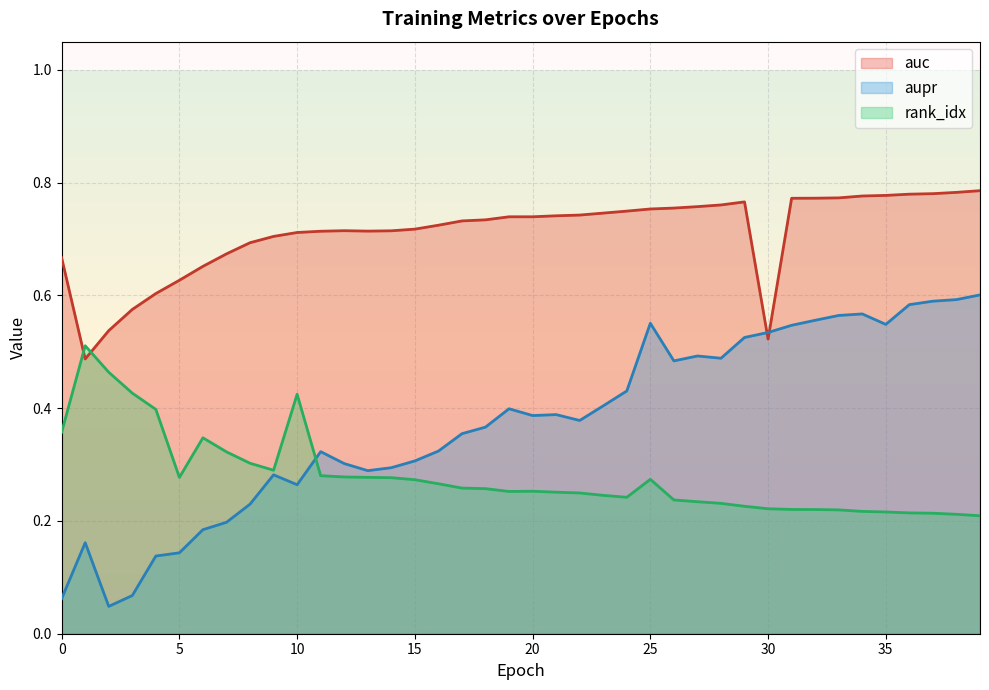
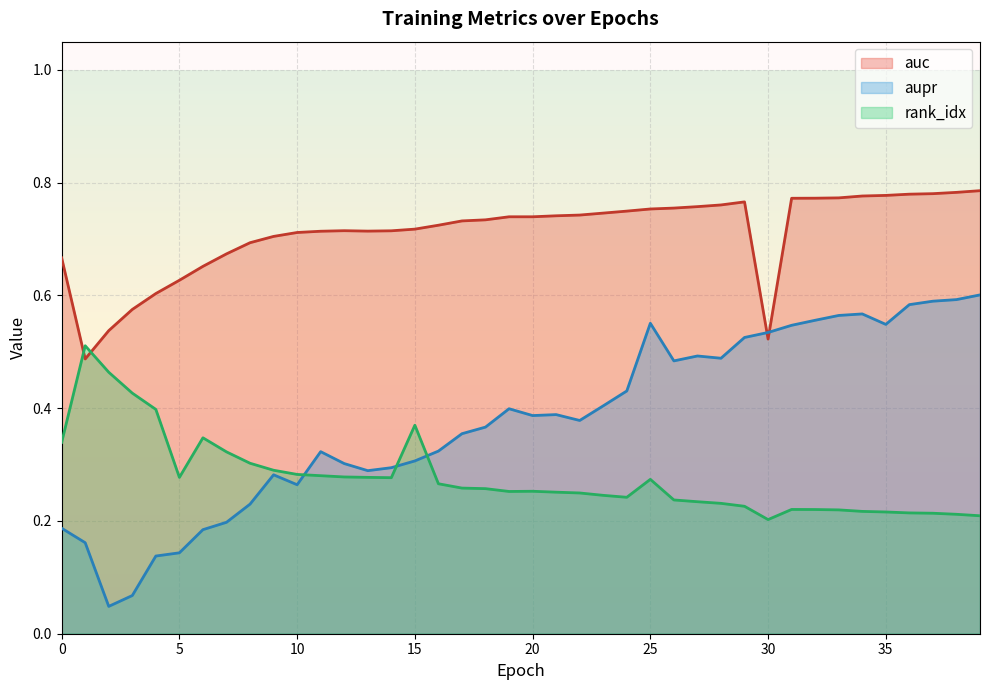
  {
    "auc": {
      "0": 0.67,
      "5": 0.63,
      "10": 0.71,
      "15": 0.72,
      "20": 0.74,
      "25": 0.75,
      "30": 0.52,
      "35": 0.78
    },
    "aupr": {
-     "0": 0.06,
+     "0": 0.19,
      "5": 0.14,
      "10": 0.26,
      "15": 0.31,
      "20": 0.39,
      "25": 0.55,
      "30": 0.53,
      "35": 0.55
    },
    "rank_idx": {
-     "0": 0.36,
+     "0": 0.34,
      "5": 0.28,
-     "10": 0.42,
-     "15": 0.27,
+     "10": 0.28,
+     "15": 0.37,
      "20": 0.25,
      "25": 0.27,
-     "30": 0.22,
+     "30": 0.20,
      "35": 0.22
    }
  }
